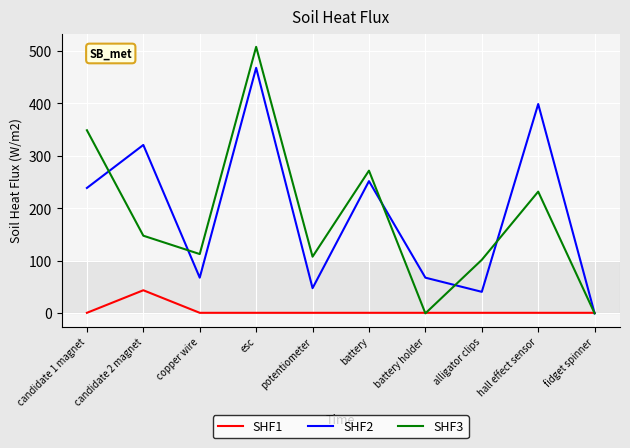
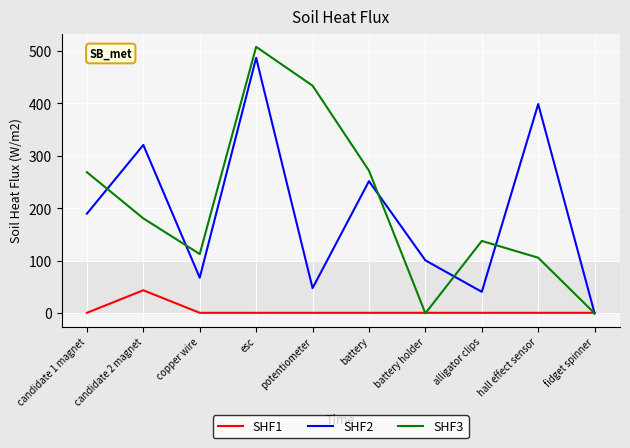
  {
    "SHF1": {
      "candidate 1 magnet": 0,
      "candidate 2 magnet": 40,
      "copper wire": 0,
      "esc": 0,
      "potentiometer": 0,
      "battery": 0,
      "alligator clips": 0,
      "hall effect sensor": 0
    },
    "SHF2": {
-     "candidate 1 magnet": 240,
+     "candidate 1 magnet": 190,
      "candidate 2 magnet": 320,
      "copper wire": 70,
-     "esc": 470,
+     "esc": 490,
      "potentiometer": 50,
      "battery": 250,
-     "battery holder": 70,
+     "battery holder": 100,
      "alligator clips": 40,
      "hall effect sensor": 400
    },
    "SHF3": {
-     "candidate 1 magnet": 350,
-     "candidate 2 magnet": 150,
+     "candidate 1 magnet": 270,
+     "candidate 2 magnet": 180,
      "copper wire": 110,
      "esc": 510,
-     "potentiometer": 110,
+     "potentiometer": 430,
      "battery": 270,
-     "alligator clips": 100,
-     "hall effect sensor": 230
+     "alligator clips": 140,
+     "hall effect sensor": 110
    }
  }
